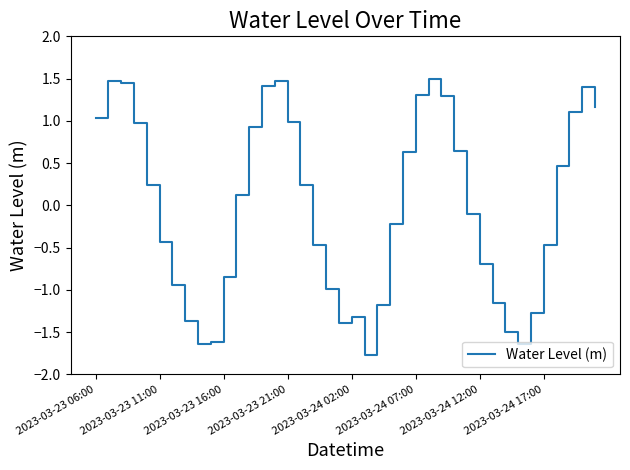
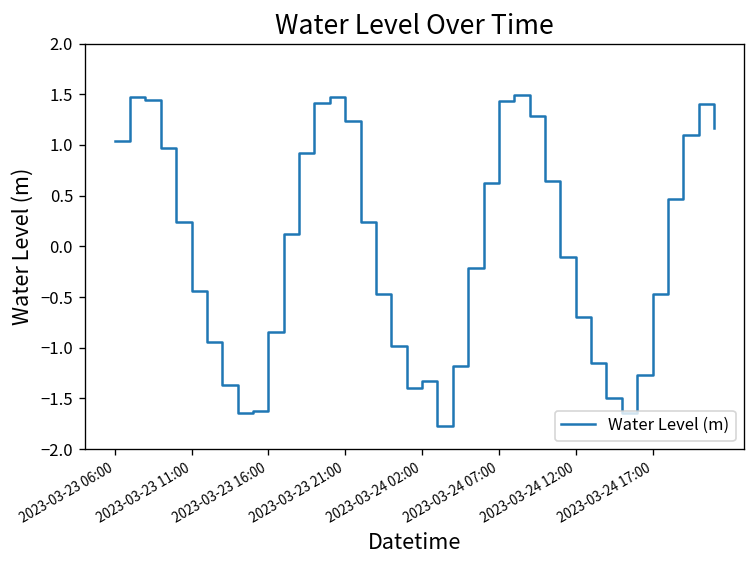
  {
    "2023-03-23 06:00": 1.0,
    "2023-03-23 11:00": -0.4,
    "2023-03-23 16:00": -0.8,
-   "2023-03-23 21:00": 1.0,
+   "2023-03-23 21:00": 1.2,
    "2023-03-24 02:00": -1.3,
-   "2023-03-24 07:00": 1.3,
+   "2023-03-24 07:00": 1.4,
    "2023-03-24 12:00": -0.7,
    "2023-03-24 17:00": -0.5
  }
